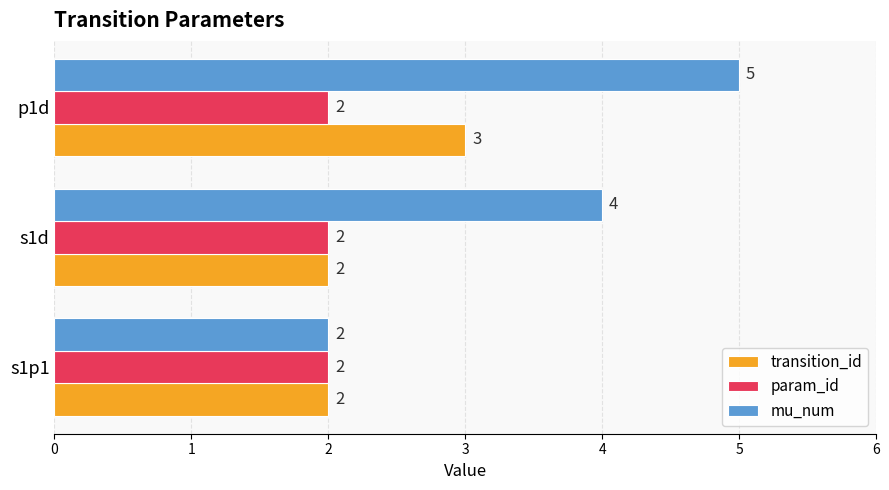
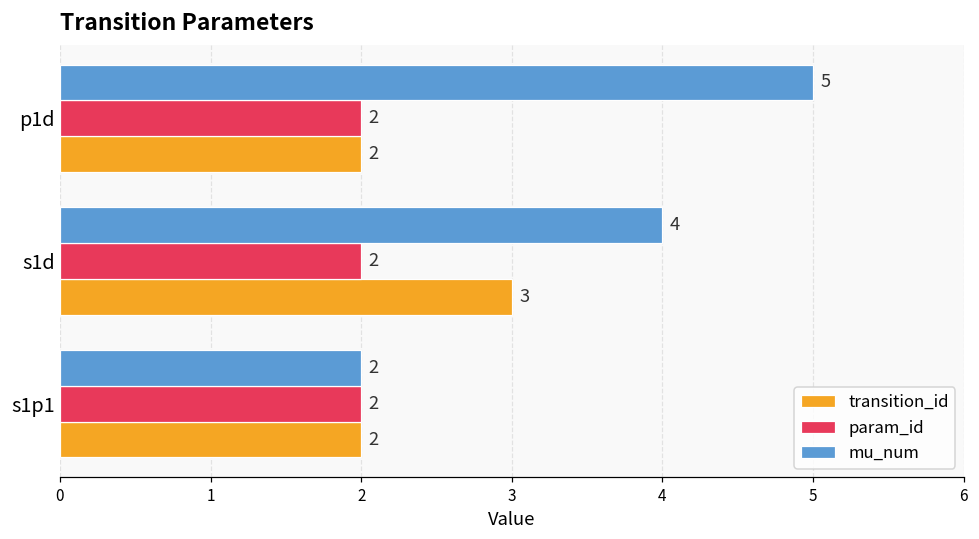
  {
    "transition_id": {
-     "p1d": 3,
-     "s1d": 2,
+     "p1d": 2,
+     "s1d": 3,
      "s1p1": 2
    },
    "param_id": {
      "p1d": 2,
      "s1d": 2,
      "s1p1": 2
    },
    "mu_num": {
      "p1d": 5,
      "s1d": 4,
      "s1p1": 2
    }
  }
